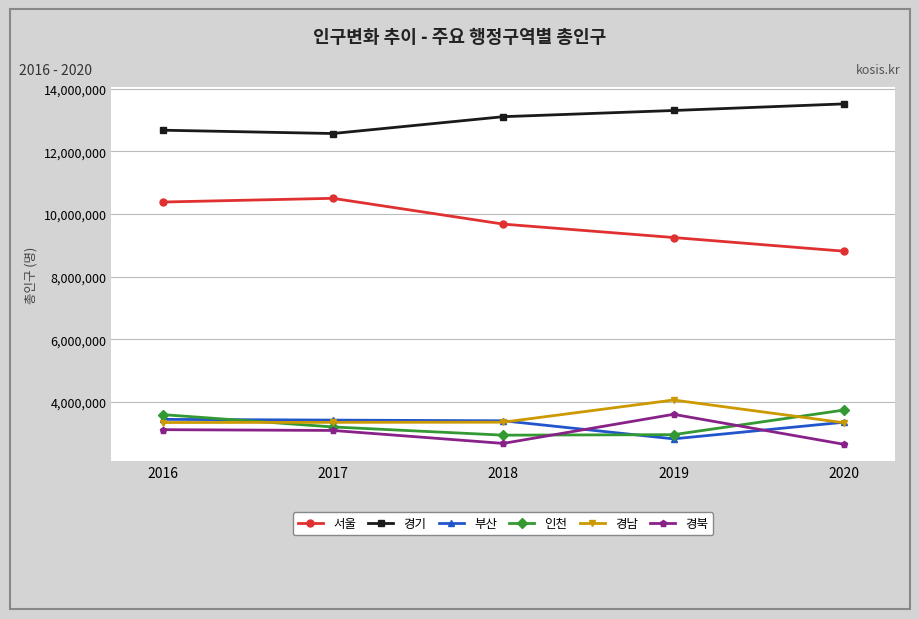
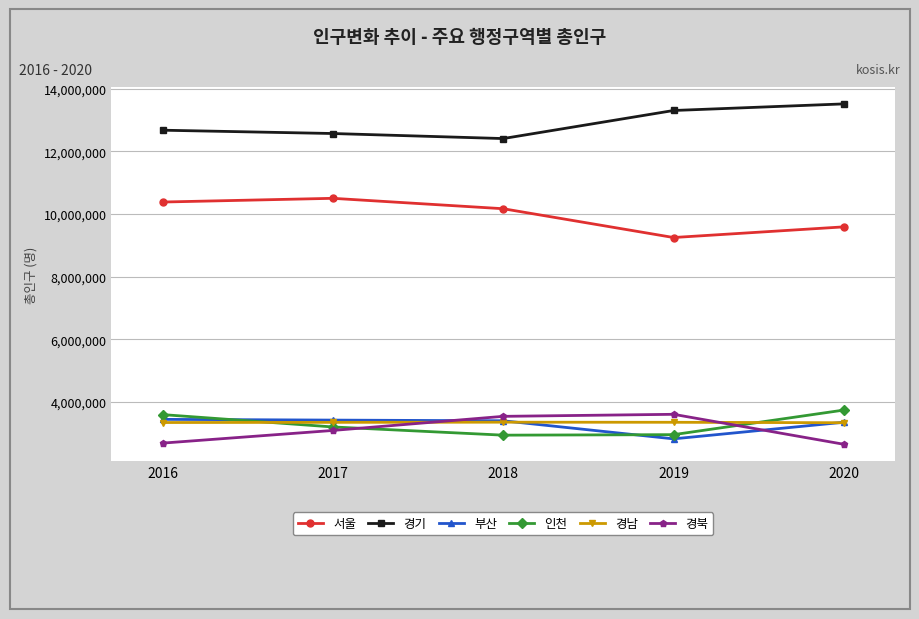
  {
    "서울": {
      "2016": "10,400,000",
      "2017": "10,500,000",
-     "2018": "9,700,000",
+     "2018": "10,200,000",
      "2019": "9,200,000",
-     "2020": "8,800,000"
+     "2020": "9,600,000"
    },
    "경기": {
      "2016": "12,700,000",
      "2017": "12,600,000",
-     "2018": "13,100,000",
+     "2018": "12,400,000",
      "2019": "13,300,000",
      "2020": "13,500,000"
    },
    "부산": {
      "2016": "3,400,000",
      "2019": "2,800,000"
    },
    "인천": {
      "2016": "3,600,000",
      "2017": "3,200,000",
      "2018": "2,900,000",
      "2019": "3,000,000",
      "2020": "3,700,000"
    },
    "경남": {
      "2016": "3,300,000",
-     "2019": "4,100,000"
+     "2019": "3,300,000"
    },
    "경북": {
-     "2016": "3,100,000",
+     "2016": "2,700,000",
      "2017": "3,100,000",
-     "2018": "2,700,000",
+     "2018": "3,500,000",
      "2019": "3,600,000",
      "2020": "2,600,000"
    }
  }
